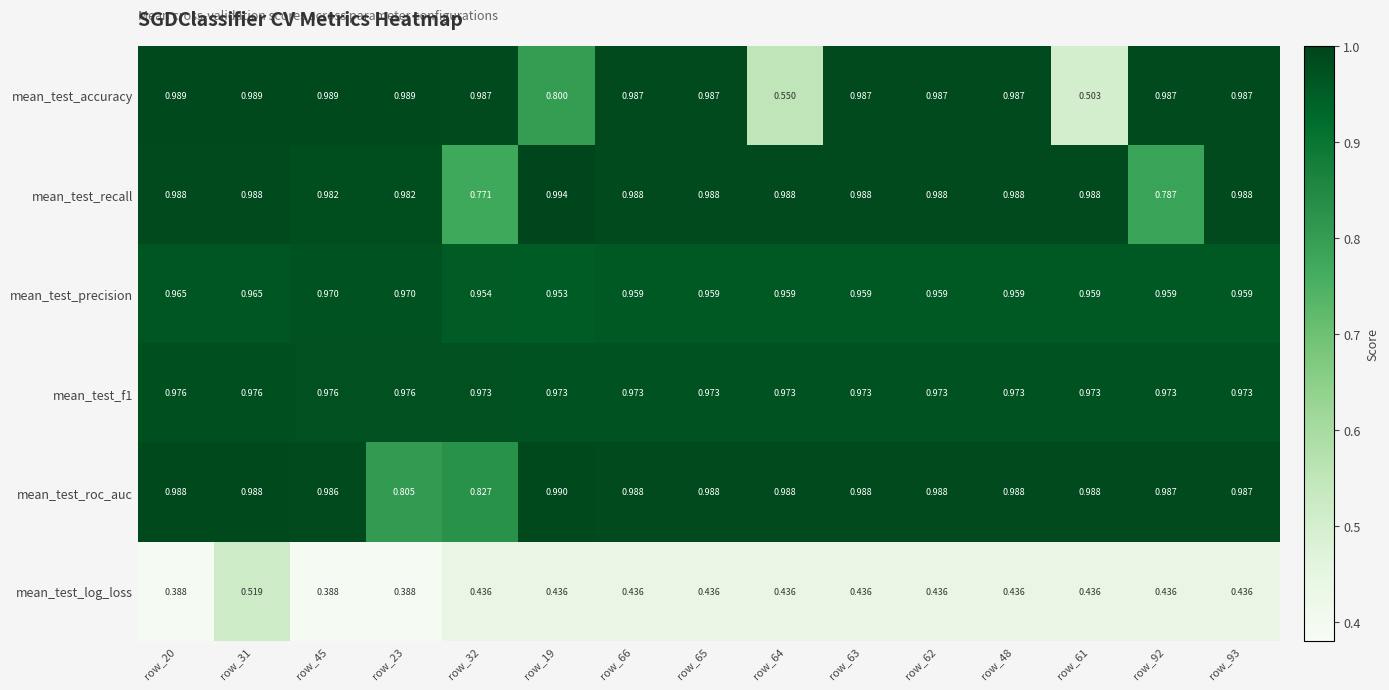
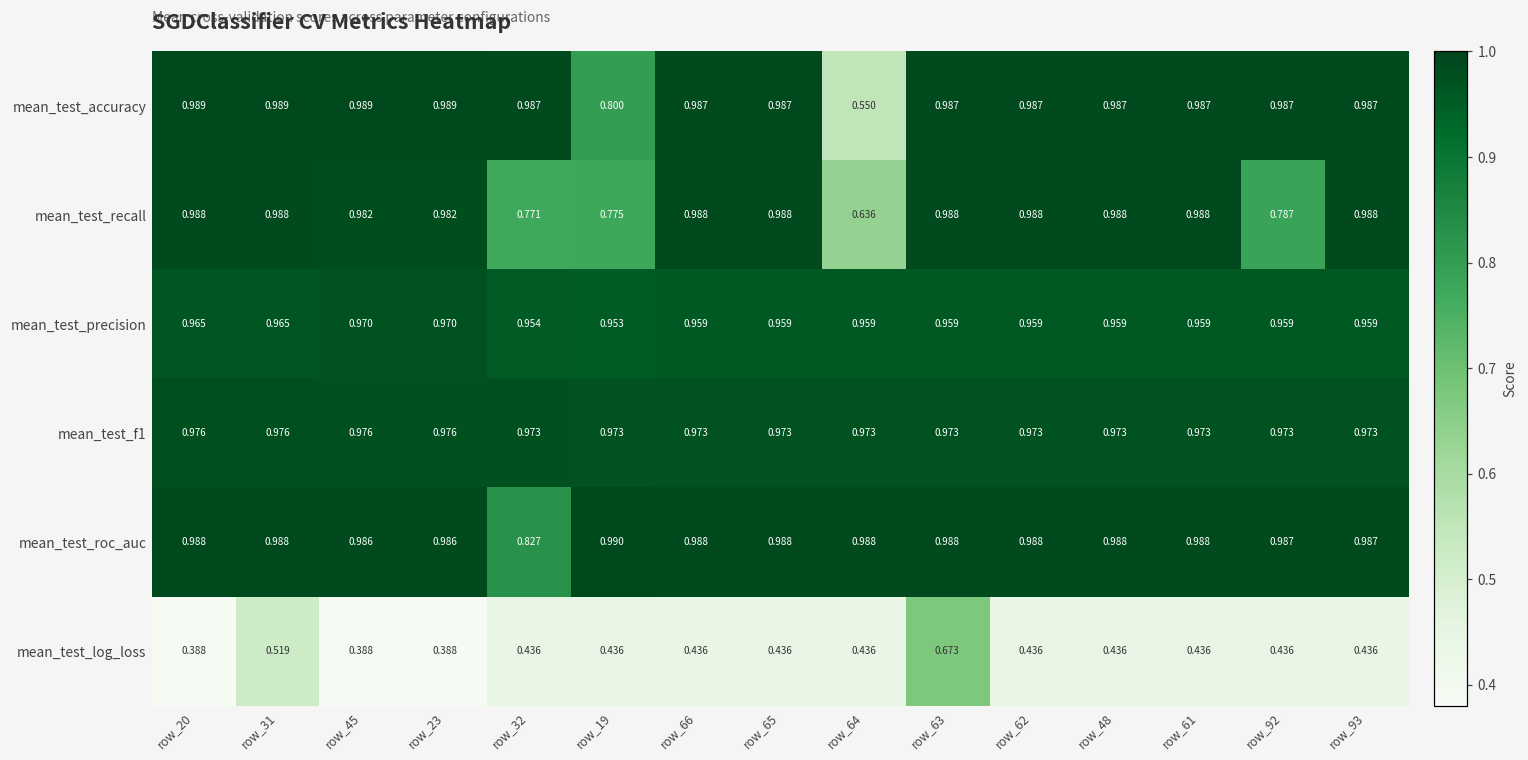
  {
    "mean_test_accuracy": {
      "row_20": 0.989,
      "row_31": 0.989,
      "row_45": 0.989,
      "row_23": 0.989,
      "row_32": 0.987,
      "row_19": 0.800,
      "row_66": 0.987,
      "row_65": 0.987,
      "row_64": 0.550,
      "row_63": 0.987,
      "row_62": 0.987,
      "row_48": 0.987,
-     "row_61": 0.503,
+     "row_61": 0.987,
      "row_92": 0.987,
      "row_93": 0.987
    },
    "mean_test_recall": {
      "row_20": 0.988,
      "row_31": 0.988,
      "row_45": 0.982,
      "row_23": 0.982,
      "row_32": 0.771,
-     "row_19": 0.994,
+     "row_19": 0.775,
      "row_66": 0.988,
      "row_65": 0.988,
-     "row_64": 0.988,
+     "row_64": 0.636,
      "row_63": 0.988,
      "row_62": 0.988,
      "row_48": 0.988,
      "row_61": 0.988,
      "row_92": 0.787,
      "row_93": 0.988
    },
    "mean_test_precision": {
      "row_20": 0.965,
      "row_31": 0.965,
      "row_45": 0.970,
      "row_23": 0.970,
      "row_32": 0.954,
      "row_19": 0.953,
      "row_66": 0.959,
      "row_65": 0.959,
      "row_64": 0.959,
      "row_63": 0.959,
      "row_62": 0.959,
      "row_48": 0.959,
      "row_61": 0.959,
      "row_92": 0.959,
      "row_93": 0.959
    },
    "mean_test_f1": {
      "row_20": 0.976,
      "row_31": 0.976,
      "row_45": 0.976,
      "row_23": 0.976,
      "row_32": 0.973,
      "row_19": 0.973,
      "row_66": 0.973,
      "row_65": 0.973,
      "row_64": 0.973,
      "row_63": 0.973,
      "row_62": 0.973,
      "row_48": 0.973,
      "row_61": 0.973,
      "row_92": 0.973,
      "row_93": 0.973
    },
    "mean_test_roc_auc": {
      "row_20": 0.988,
      "row_31": 0.988,
      "row_45": 0.986,
-     "row_23": 0.805,
+     "row_23": 0.986,
      "row_32": 0.827,
      "row_19": 0.990,
      "row_66": 0.988,
      "row_65": 0.988,
      "row_64": 0.988,
      "row_63": 0.988,
      "row_62": 0.988,
      "row_48": 0.988,
      "row_61": 0.988,
      "row_92": 0.987,
      "row_93": 0.987
    },
    "mean_test_log_loss": {
      "row_20": 0.388,
      "row_31": 0.519,
      "row_45": 0.388,
      "row_23": 0.388,
      "row_32": 0.436,
      "row_19": 0.436,
      "row_66": 0.436,
      "row_65": 0.436,
      "row_64": 0.436,
-     "row_63": 0.436,
+     "row_63": 0.673,
      "row_62": 0.436,
      "row_48": 0.436,
      "row_61": 0.436,
      "row_92": 0.436,
      "row_93": 0.436
    }
  }
